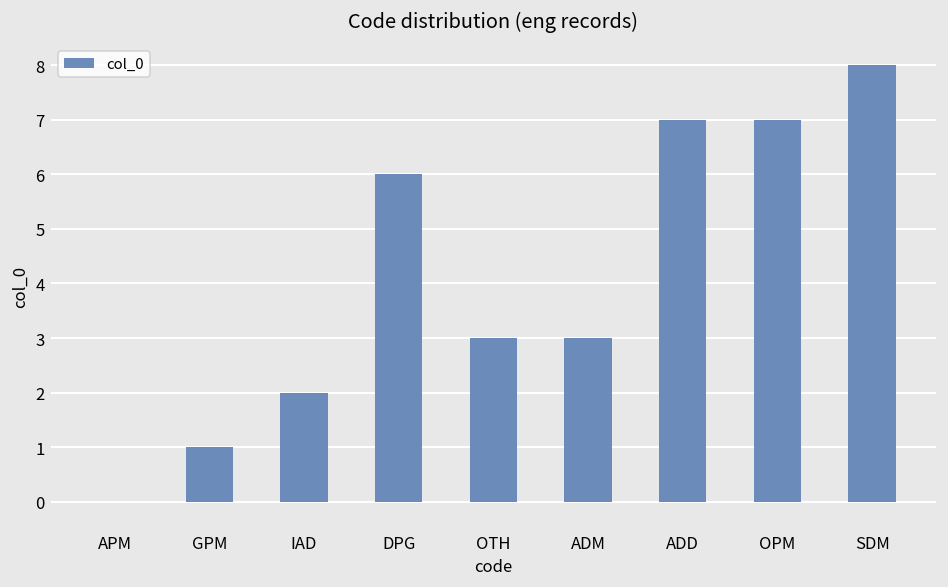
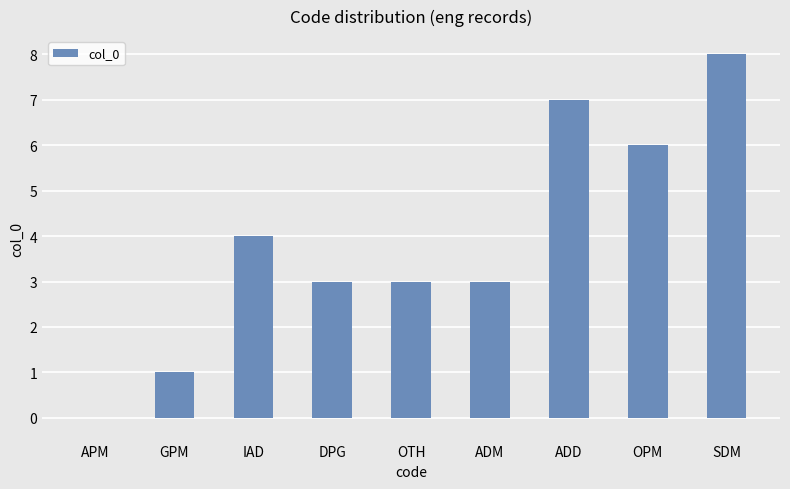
  {
    "APM": 0,
    "GPM": 1,
-   "IAD": 2,
-   "DPG": 6,
+   "IAD": 4,
+   "DPG": 3,
    "OTH": 3,
    "ADM": 3,
    "ADD": 7,
-   "OPM": 7,
+   "OPM": 6,
    "SDM": 8
  }
